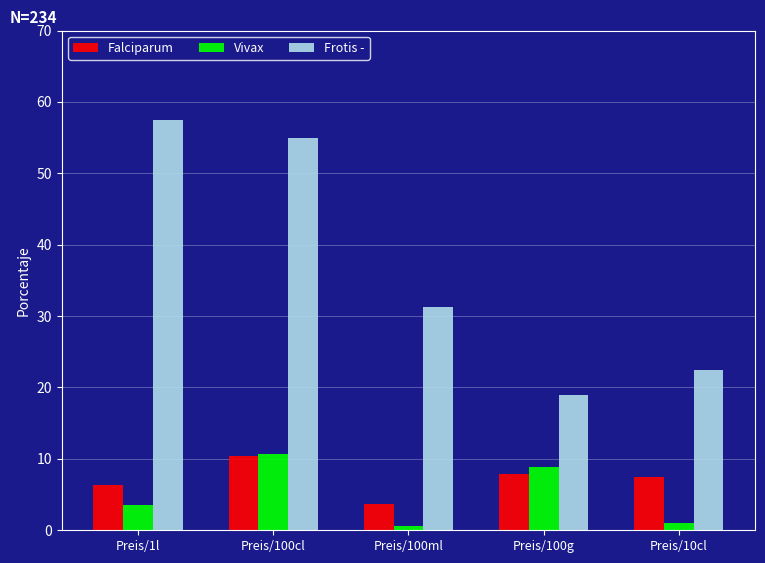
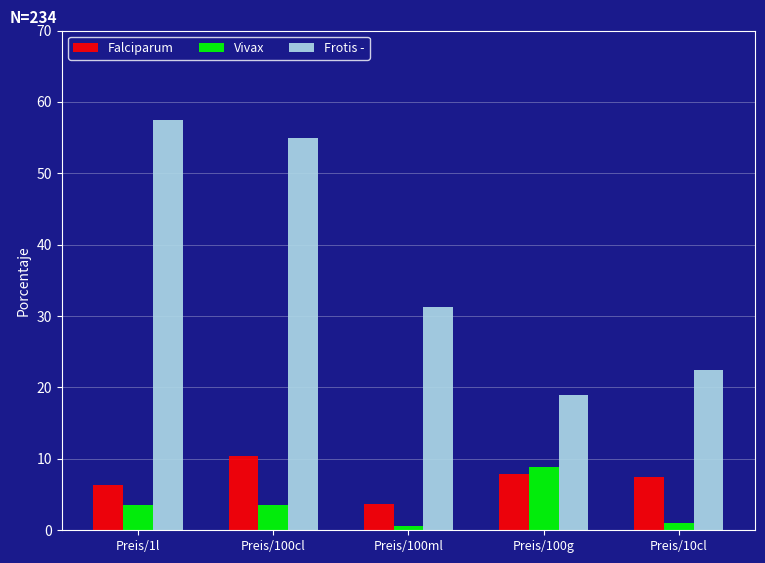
  {
    "Falciparum": {
      "Preis/1l": 6,
      "Preis/100cl": 10,
      "Preis/100ml": 4,
      "Preis/100g": 8,
      "Preis/10cl": 8
    },
    "Vivax": {
      "Preis/1l": 4,
-     "Preis/100cl": 11,
+     "Preis/100cl": 3,
      "Preis/100ml": 1,
      "Preis/100g": 9,
      "Preis/10cl": 1
    },
    "Frotis -": {
      "Preis/1l": 58,
      "Preis/100cl": 55,
      "Preis/100ml": 31,
      "Preis/100g": 19,
      "Preis/10cl": 23
    }
  }
